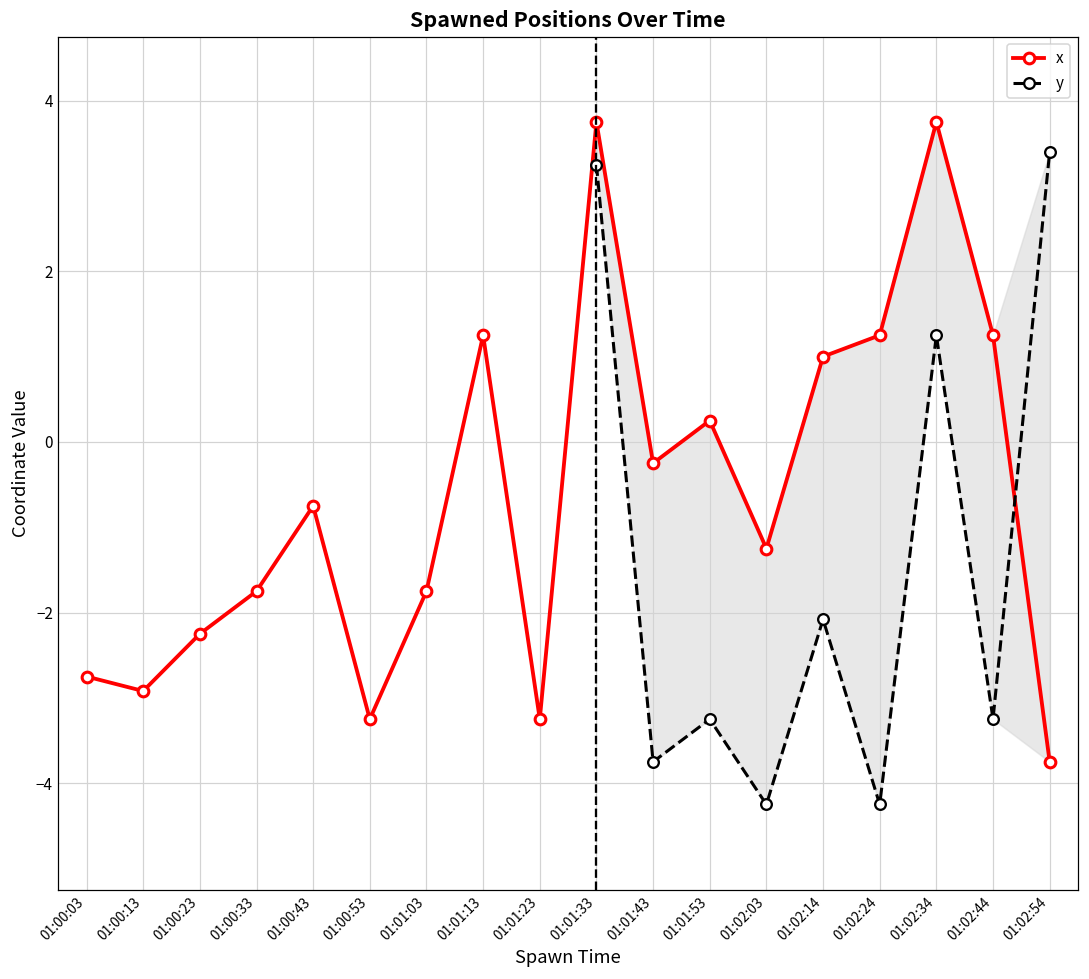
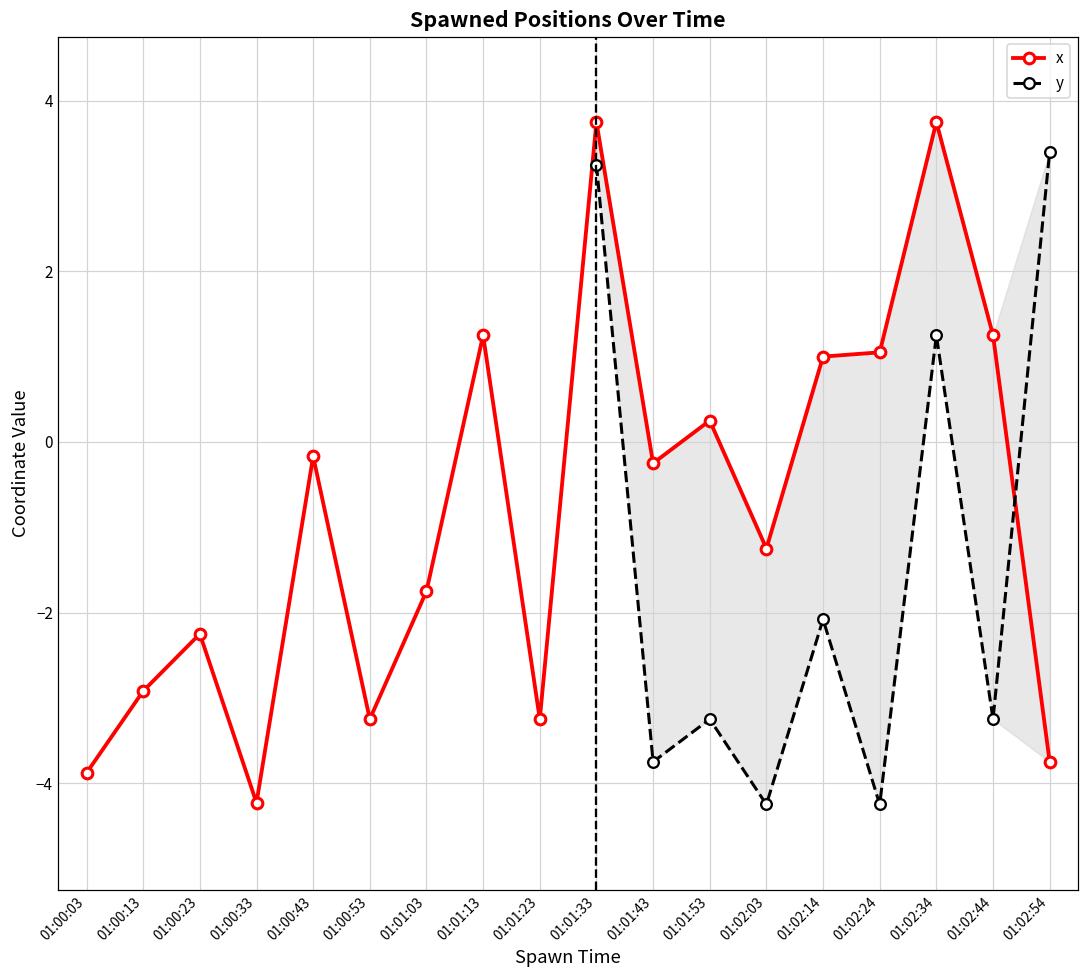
  {
    "x": {
-     "01:00:03": -2.8,
+     "01:00:03": -3.9,
      "01:00:13": -2.9,
      "01:00:23": -2.3,
-     "01:00:33": -1.8,
-     "01:00:43": -0.8,
+     "01:00:33": -4.2,
+     "01:00:43": -0.2,
      "01:00:53": -3.3,
      "01:01:03": -1.8,
      "01:01:13": 1.3,
      "01:01:23": -3.3,
-     "01:02:24": 1.3,
+     "01:02:24": 1.1,
      "01:02:54": -3.8
    },
    "y": {
      "01:01:33": 3.3,
      "01:01:43": -3.8,
      "01:01:53": -3.3,
      "01:02:03": -4.3,
      "01:02:14": -2.1,
      "01:02:24": -4.3,
      "01:02:34": 1.3,
      "01:02:44": -3.3
    }
  }
